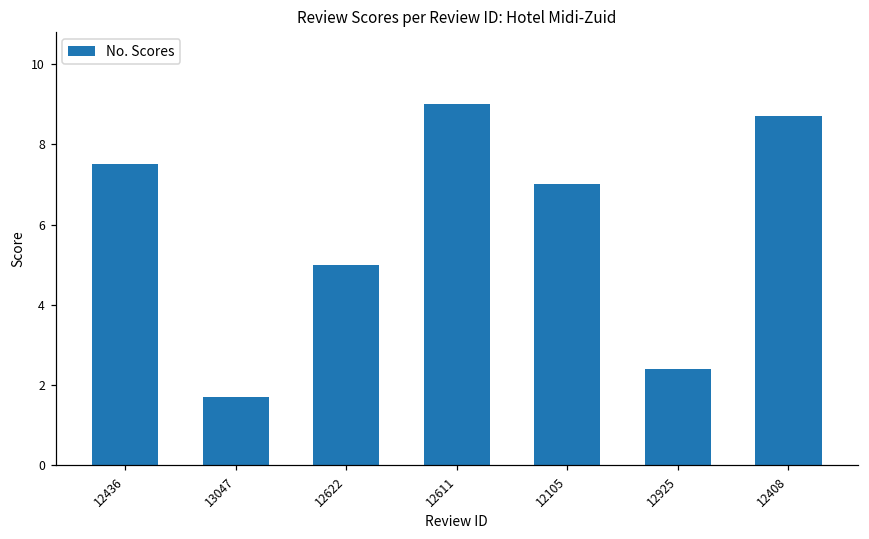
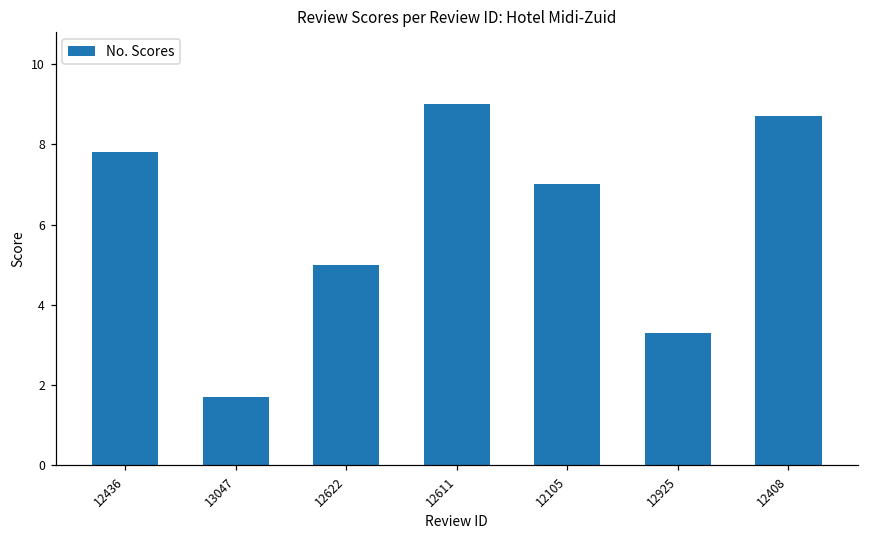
  {
-   "12436": 7.5,
+   "12436": 7.8,
    "13047": 1.7,
    "12622": 5.0,
    "12611": 9.0,
    "12105": 7.0,
-   "12925": 2.4,
+   "12925": 3.3,
    "12408": 8.7
  }
